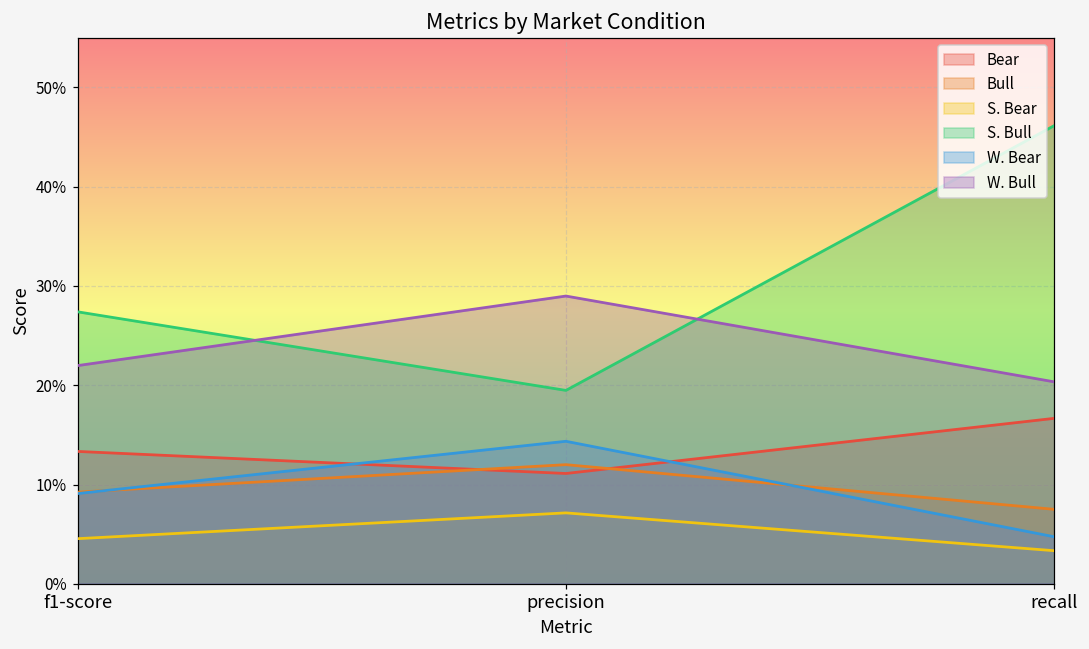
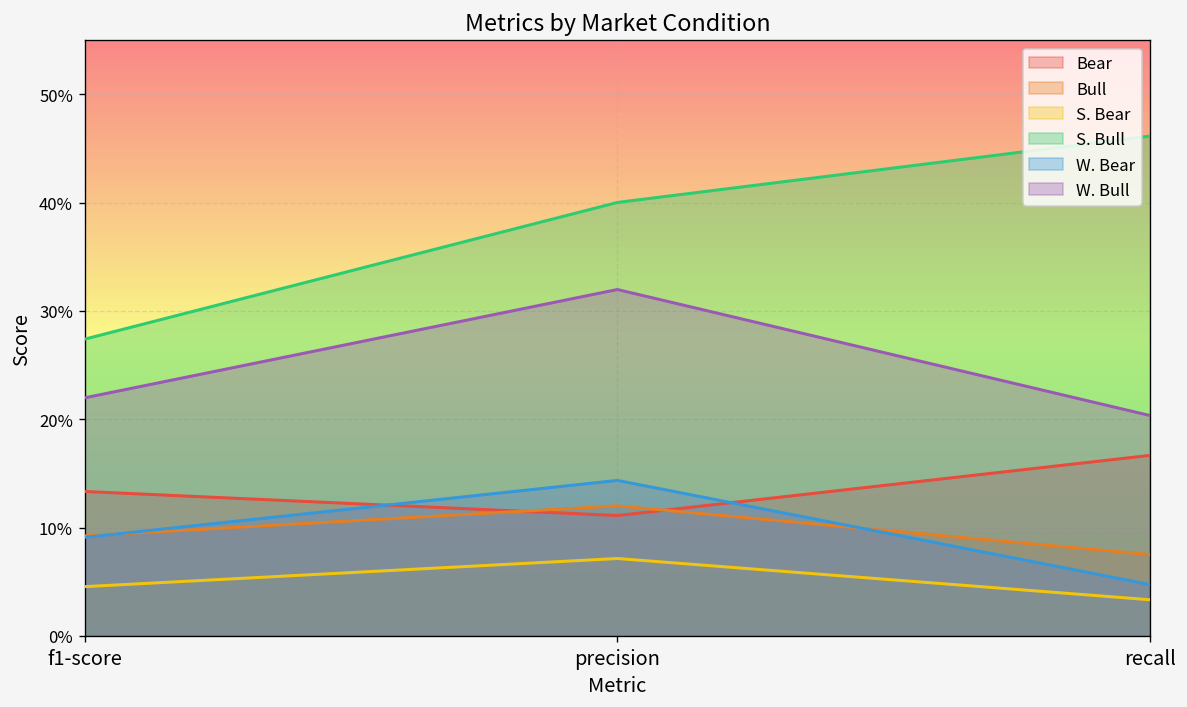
  {
    "S. Bull": {
      "f1-score": "27%",
-     "precision": "19%",
+     "precision": "40%",
      "recall": "46%"
    },
    "W. Bear": {
      "precision": "14%",
      "recall": "5%"
    },
    "W. Bull": {
      "f1-score": "22%",
-     "precision": "29%",
+     "precision": "32%",
      "recall": "20%"
    }
  }
